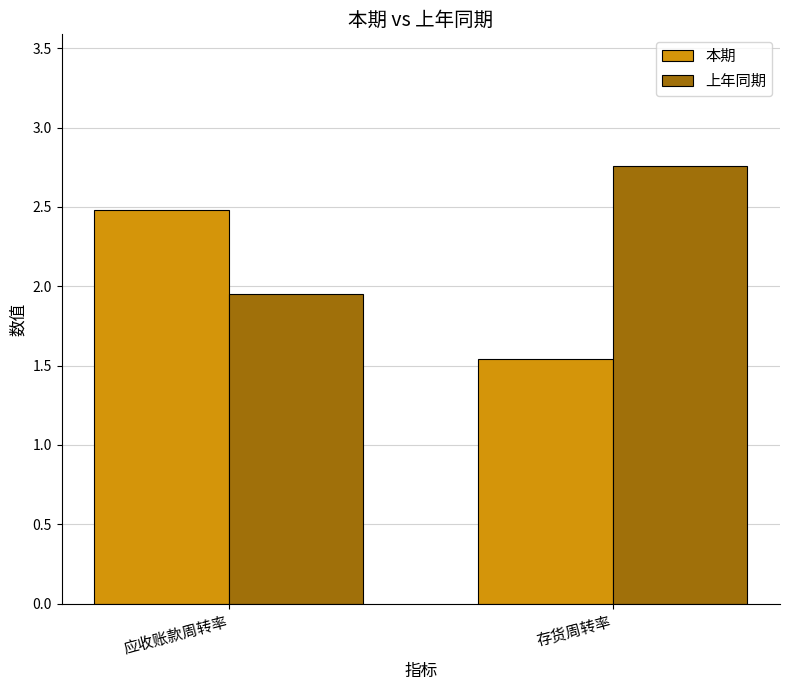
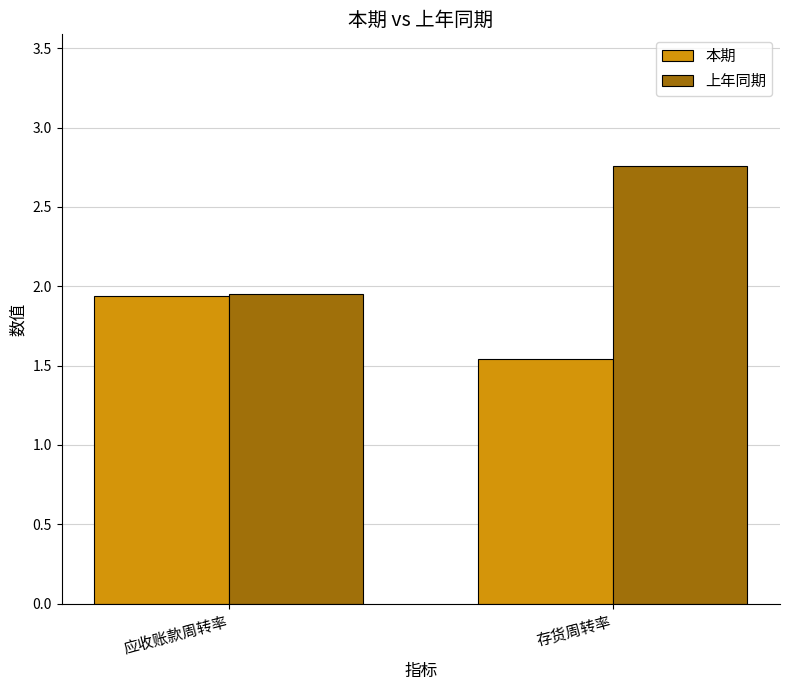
  {
    "本期": {
-     "应收账款周转率": 2.48,
+     "应收账款周转率": 1.94,
      "存货周转率": 1.54
    },
    "上年同期": {
      "应收账款周转率": 1.95,
      "存货周转率": 2.76
    }
  }
